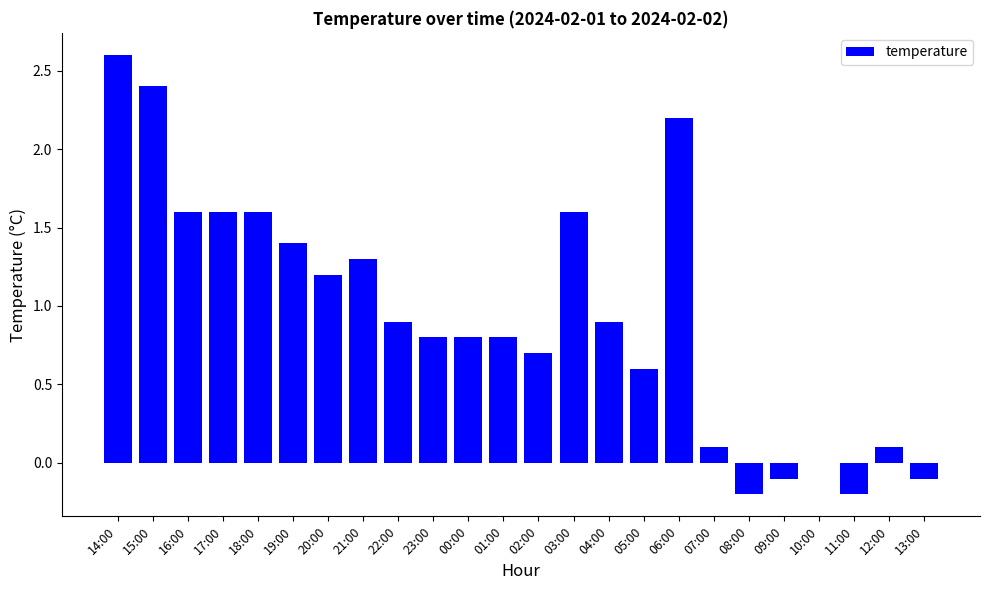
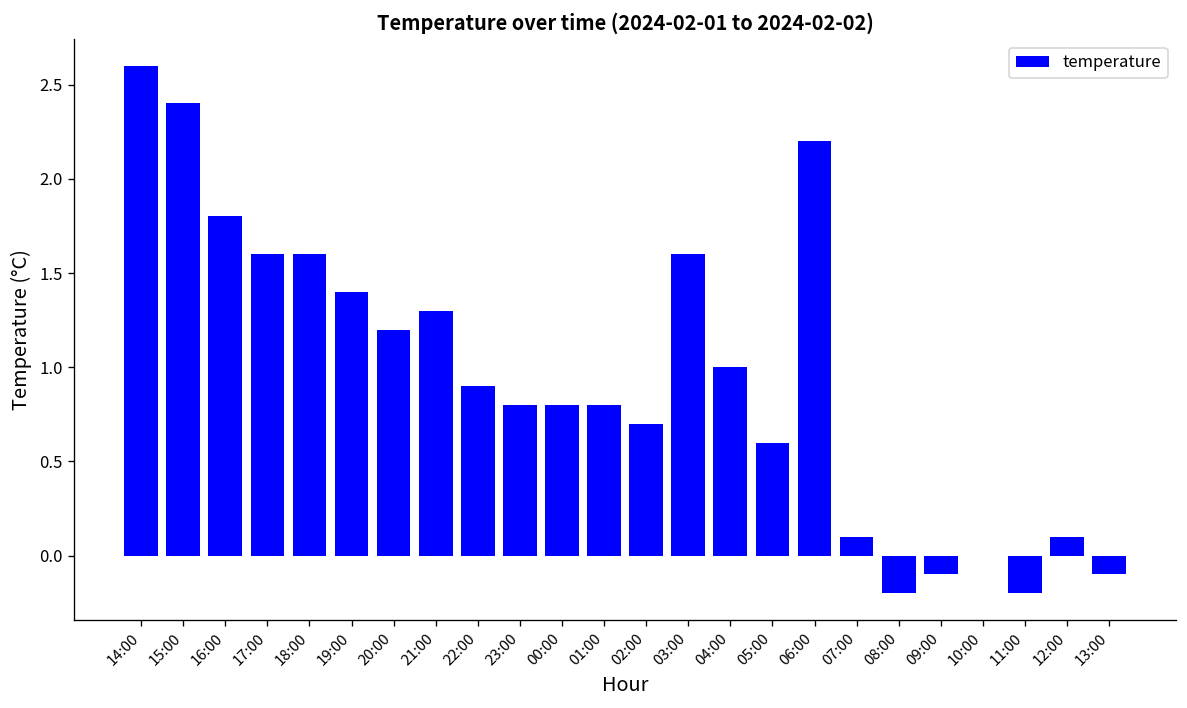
  {
    "14:00": 2.6,
    "15:00": 2.4,
-   "16:00": 1.6,
+   "16:00": 1.8,
    "17:00": 1.6,
    "18:00": 1.6,
    "19:00": 1.4,
    "20:00": 1.2,
    "21:00": 1.3,
    "22:00": 0.9,
    "23:00": 0.8,
    "00:00": 0.8,
    "01:00": 0.8,
    "02:00": 0.7,
    "03:00": 1.6,
-   "04:00": 0.9,
+   "04:00": 1.0,
    "05:00": 0.6,
    "06:00": 2.2,
    "07:00": 0.1,
    "08:00": -0.2,
    "09:00": -0.1,
    "10:00": 0.0,
    "11:00": -0.2,
    "12:00": 0.1,
    "13:00": -0.1
  }
